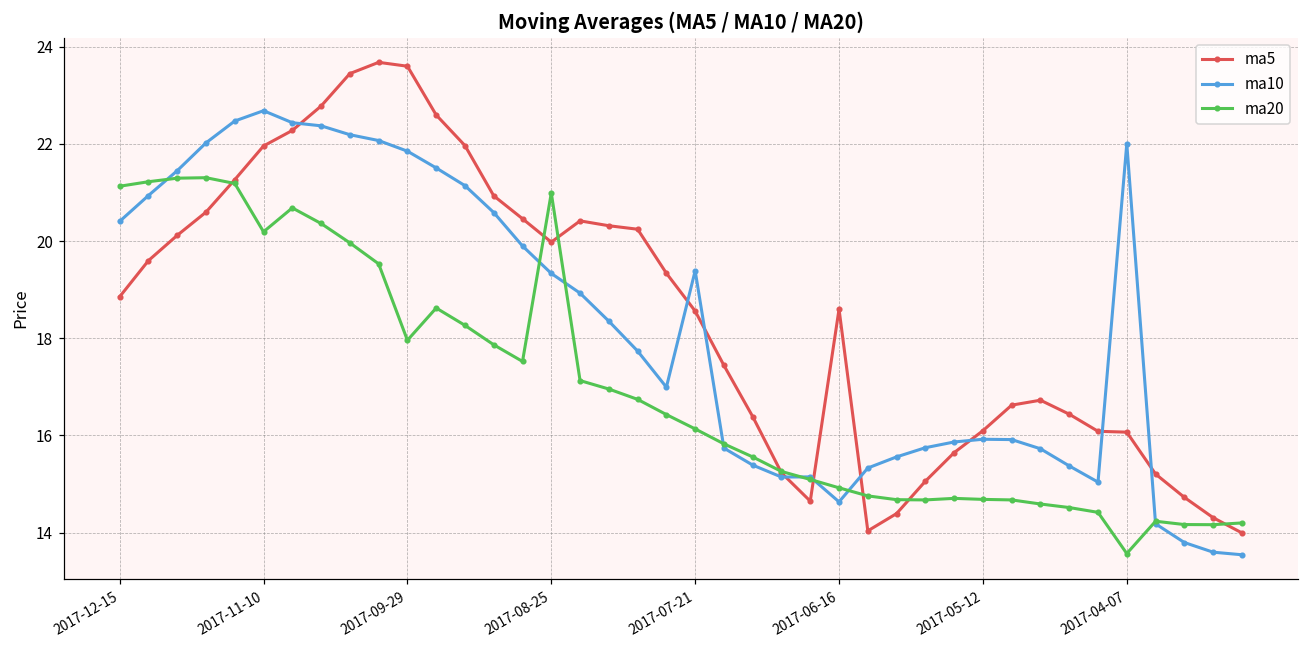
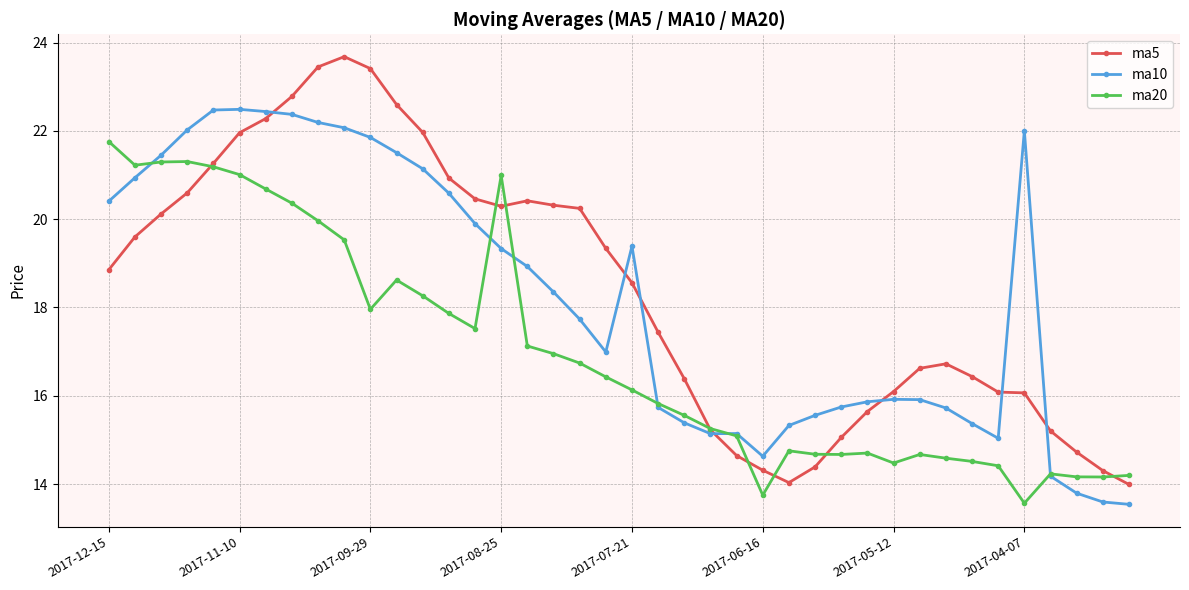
  {
    "ma5": {
      "2017-12-15": 18.9,
      "2017-11-10": 22.0,
-     "2017-09-29": 23.6,
-     "2017-08-25": 20.0,
+     "2017-09-29": 23.4,
+     "2017-08-25": 20.3,
      "2017-07-21": 18.6,
-     "2017-06-16": 18.6,
+     "2017-06-16": 14.3,
      "2017-05-12": 16.1,
      "2017-04-07": 16.1
    },
    "ma10": {
      "2017-12-15": 20.4,
-     "2017-11-10": 22.7,
+     "2017-11-10": 22.5,
      "2017-09-29": 21.9,
      "2017-08-25": 19.3,
      "2017-07-21": 19.4,
      "2017-06-16": 14.6,
      "2017-05-12": 15.9,
      "2017-04-07": 22.0
    },
    "ma20": {
-     "2017-12-15": 21.1,
-     "2017-11-10": 20.2,
+     "2017-12-15": 21.8,
+     "2017-11-10": 21.0,
      "2017-09-29": 18.0,
      "2017-08-25": 21.0,
      "2017-07-21": 16.1,
-     "2017-06-16": 14.9,
-     "2017-05-12": 14.7,
+     "2017-06-16": 13.8,
+     "2017-05-12": 14.5,
      "2017-04-07": 13.6
    }
  }
